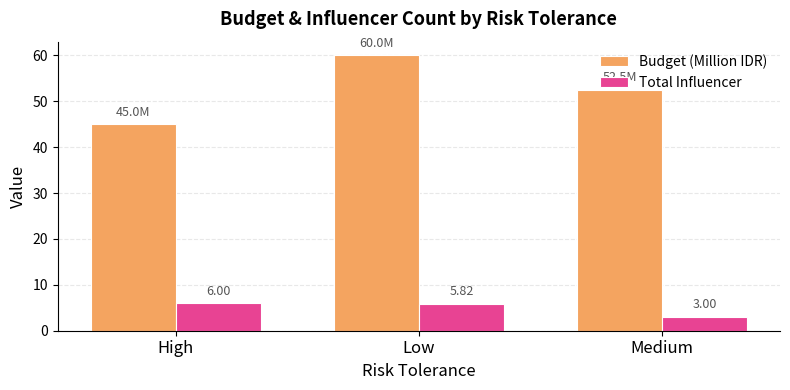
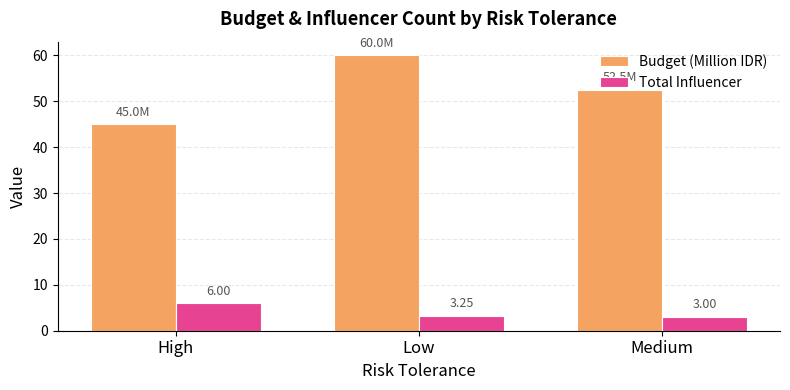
  {
    "Budget (Million IDR)": {
      "High": "45.0M",
      "Low": "60.0M",
      "Medium": "52.5M"
    },
    "Total Influencer": {
      "High": "6.00",
-     "Low": "5.82",
+     "Low": "3.25",
      "Medium": "3.00"
    }
  }
